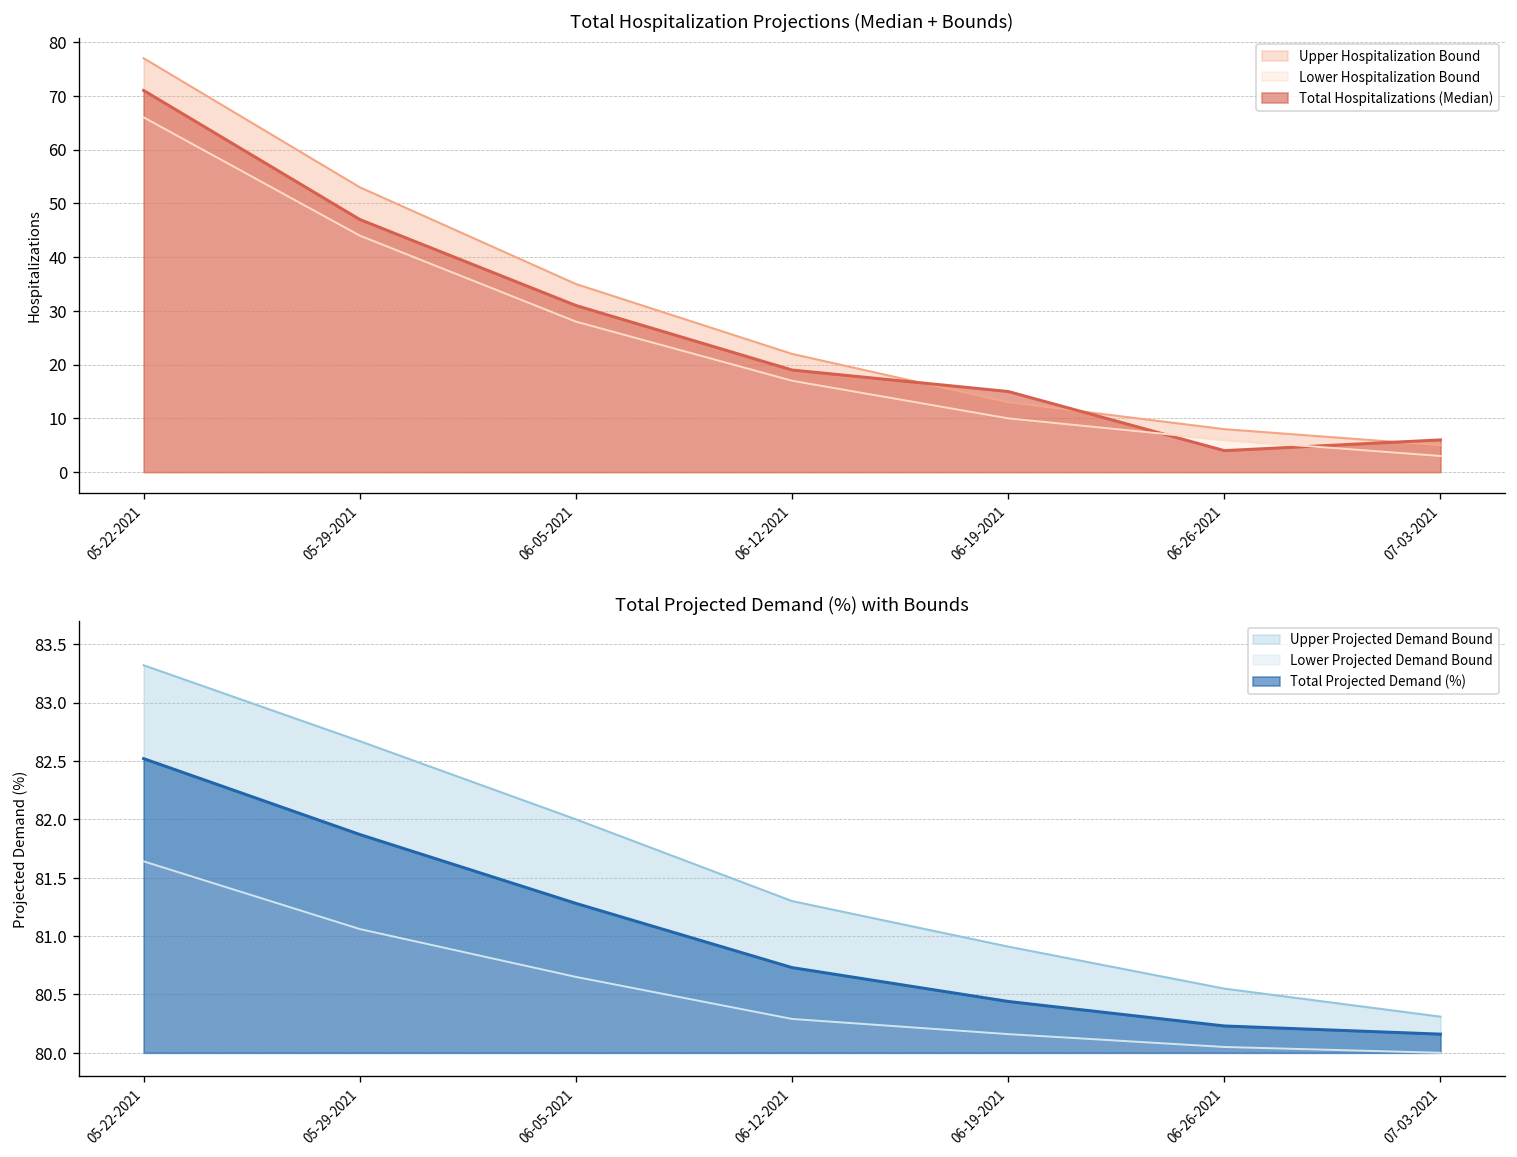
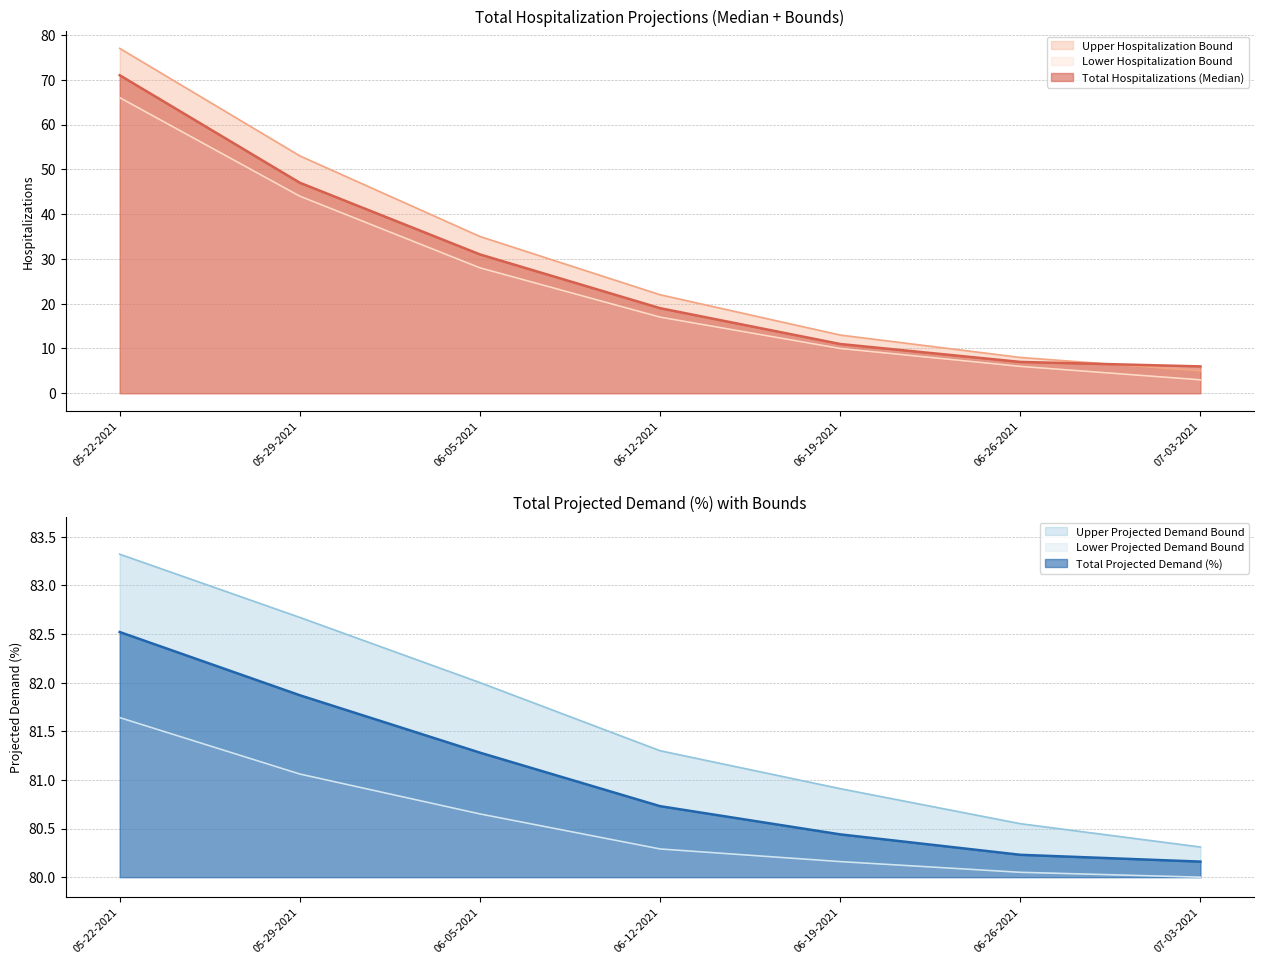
  {
    "Total Hospitalization Projections (Median + Bounds)": {
      "Total Hospitalizations (Median)": {
        "05-22-2021": 71,
        "05-29-2021": 47,
        "06-05-2021": 31,
        "06-12-2021": 19,
-       "06-19-2021": 15,
-       "06-26-2021": 4,
+       "06-19-2021": 11,
+       "06-26-2021": 7,
        "07-03-2021": 6
      }
    },
    "Total Projected Demand (%) with Bounds": {
      "Total Projected Demand (%)": {
        "05-22-2021": 82.5,
        "05-29-2021": 81.9,
        "06-05-2021": 81.3,
        "06-12-2021": 80.7,
        "06-19-2021": 80.4,
        "06-26-2021": 80.2,
        "07-03-2021": 80.2
      }
    }
  }
